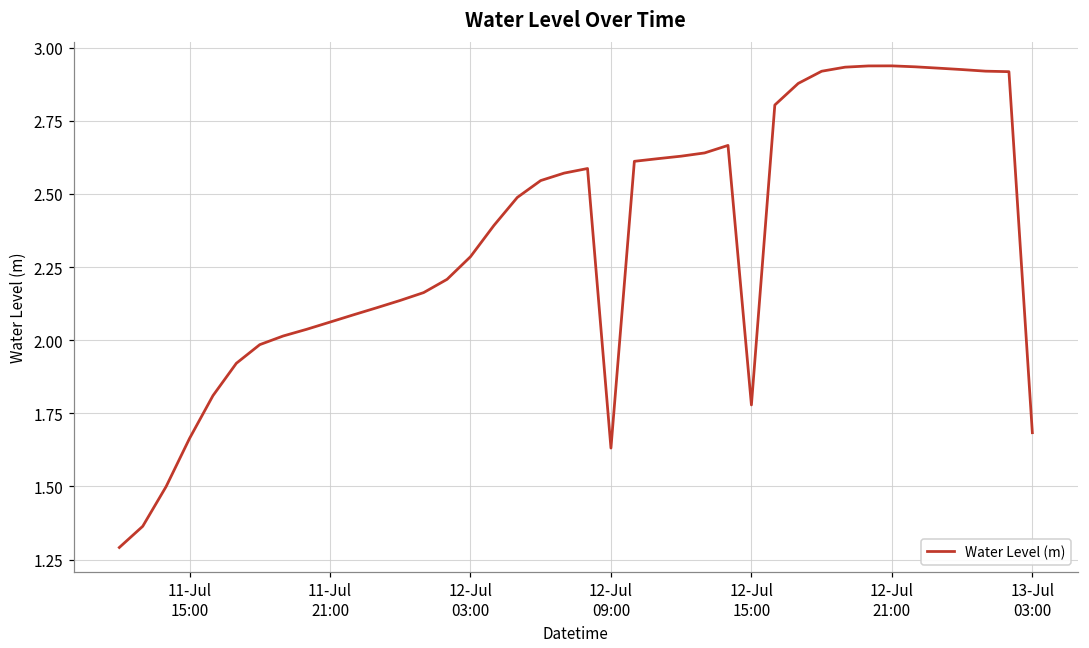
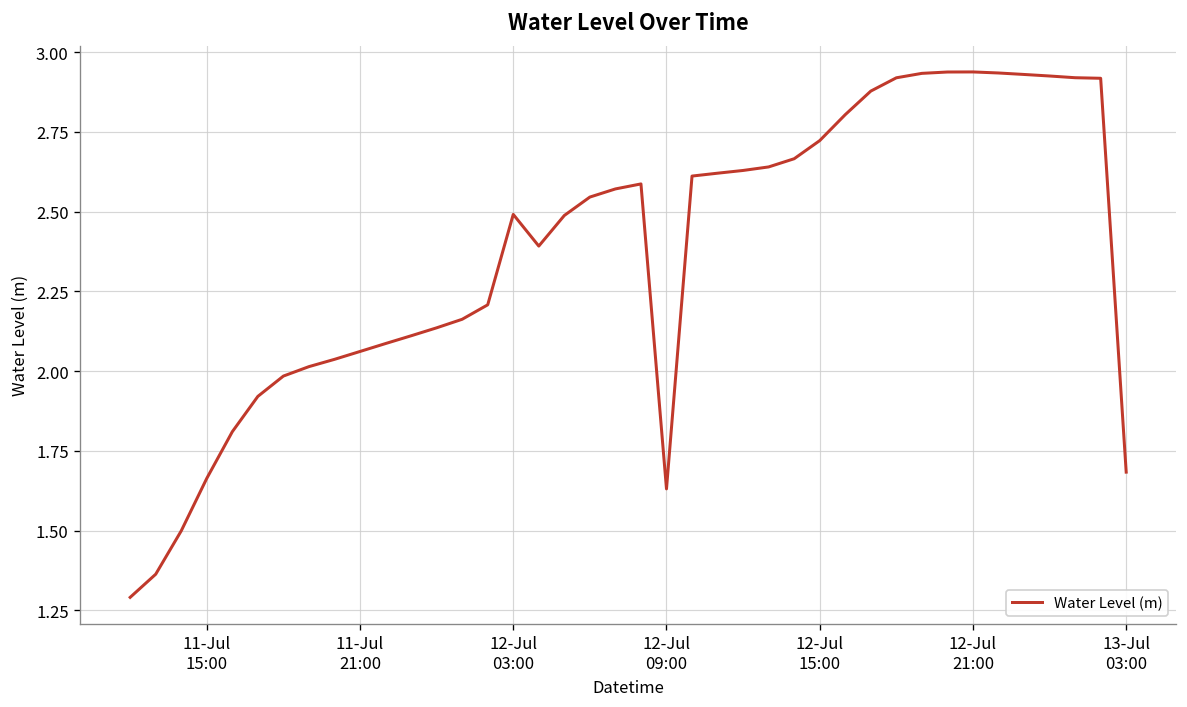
  {
    "11-Jul 15:00": 1.66,
    "11-Jul 21:00": 2.06,
-   "12-Jul 03:00": 2.29,
+   "12-Jul 03:00": 2.49,
    "12-Jul 09:00": 1.63,
-   "12-Jul 15:00": 1.78,
+   "12-Jul 15:00": 2.72,
    "12-Jul 21:00": 2.94,
    "13-Jul 03:00": 1.68
  }
